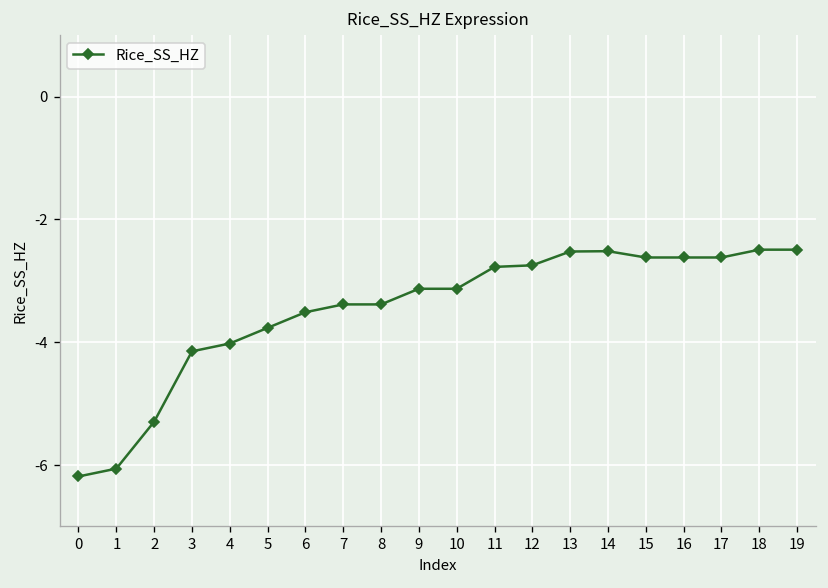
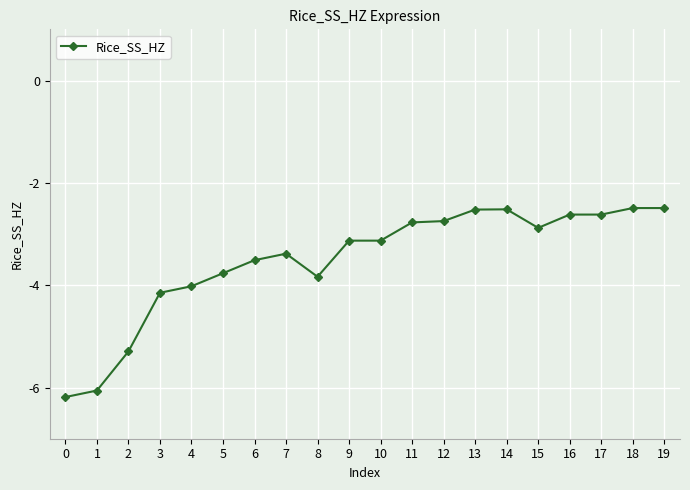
  {
    "0": -6.2,
    "1": -6.1,
    "2": -5.3,
    "3": -4.1,
    "4": -4.0,
    "5": -3.8,
    "6": -3.5,
    "7": -3.4,
-   "8": -3.4,
+   "8": -3.8,
    "9": -3.1,
    "10": -3.1,
    "11": -2.8,
    "12": -2.7,
    "13": -2.5,
    "14": -2.5,
-   "15": -2.6,
+   "15": -2.9,
    "16": -2.6,
    "17": -2.6,
    "18": -2.5,
    "19": -2.5
  }
